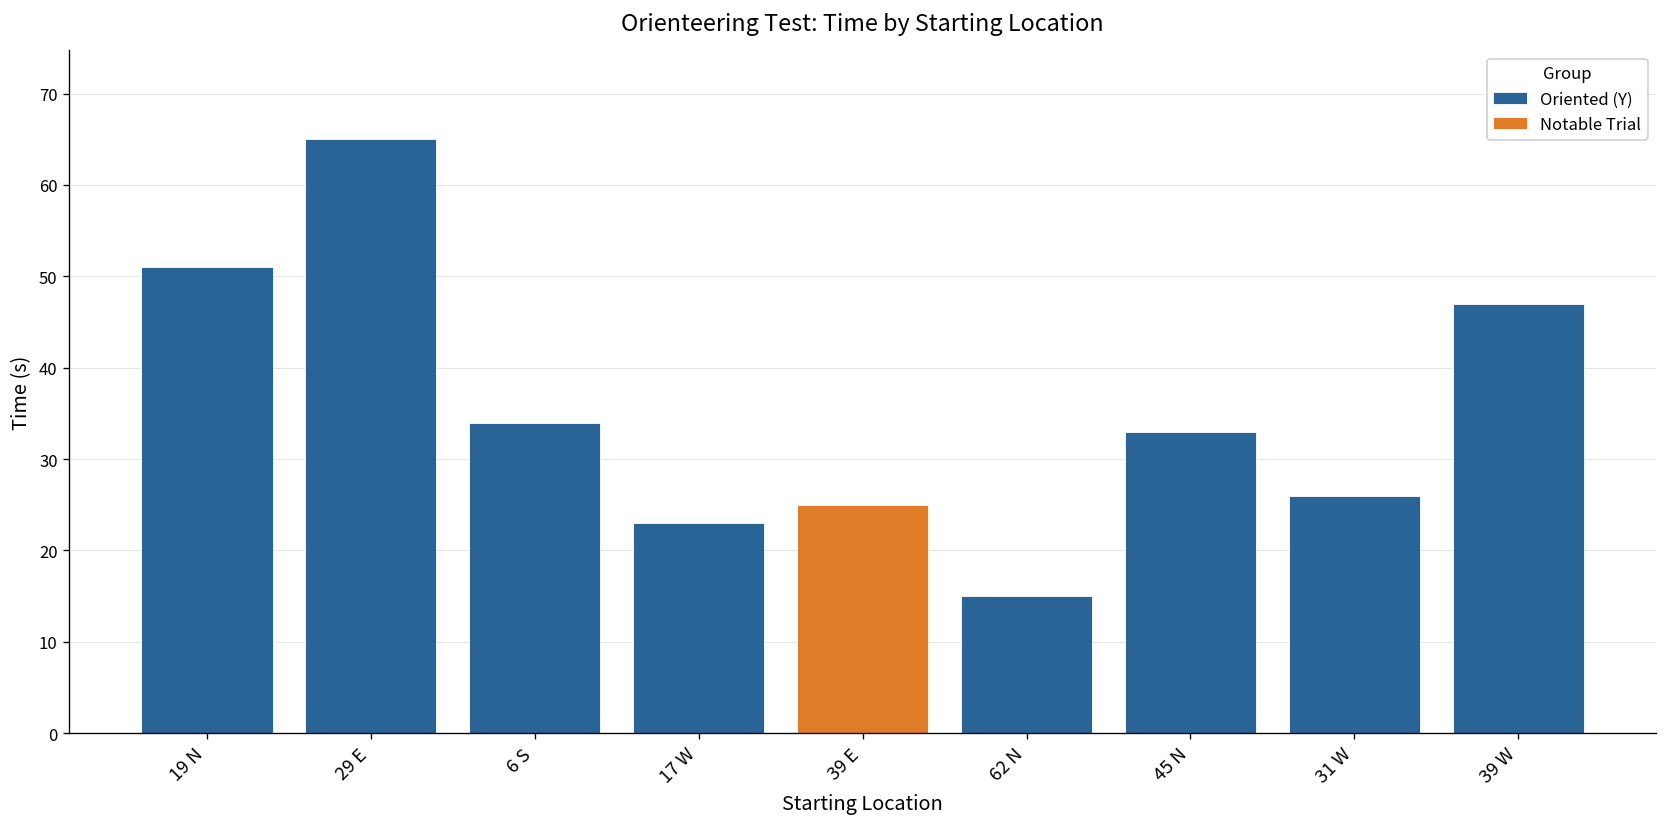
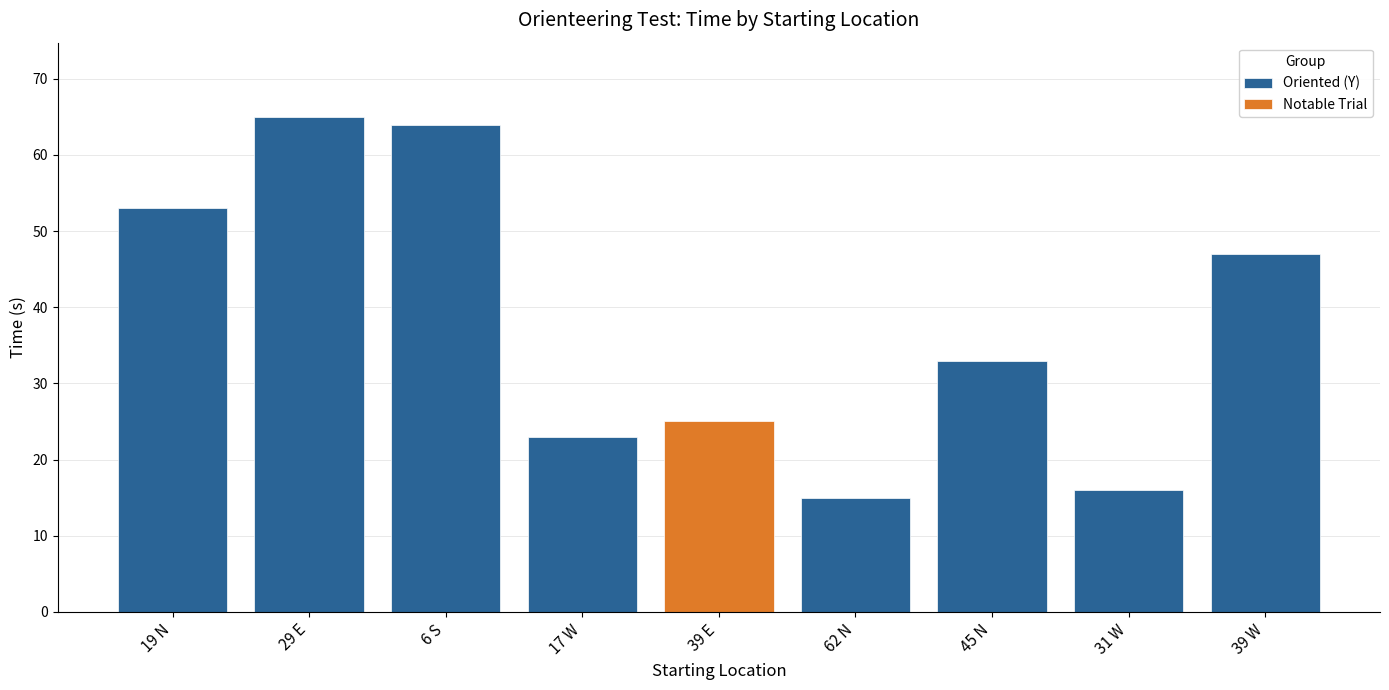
  {
-   "19 N": 51,
+   "19 N": 53,
    "29 E": 65,
-   "6 S": 34,
+   "6 S": 64,
    "17 W": 23,
    "39 E": 25,
    "62 N": 15,
    "45 N": 33,
-   "31 W": 26,
+   "31 W": 16,
    "39 W": 47
  }
